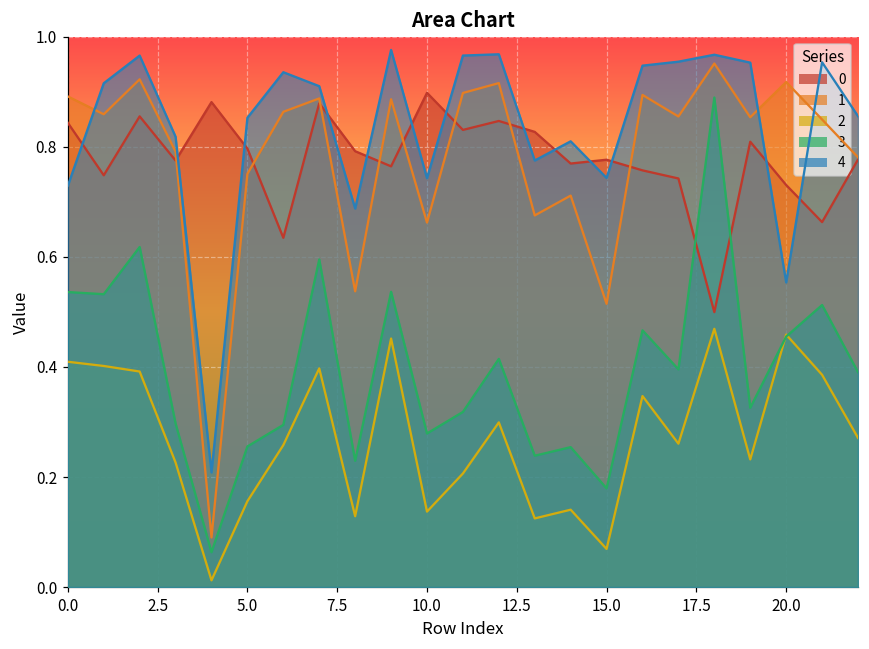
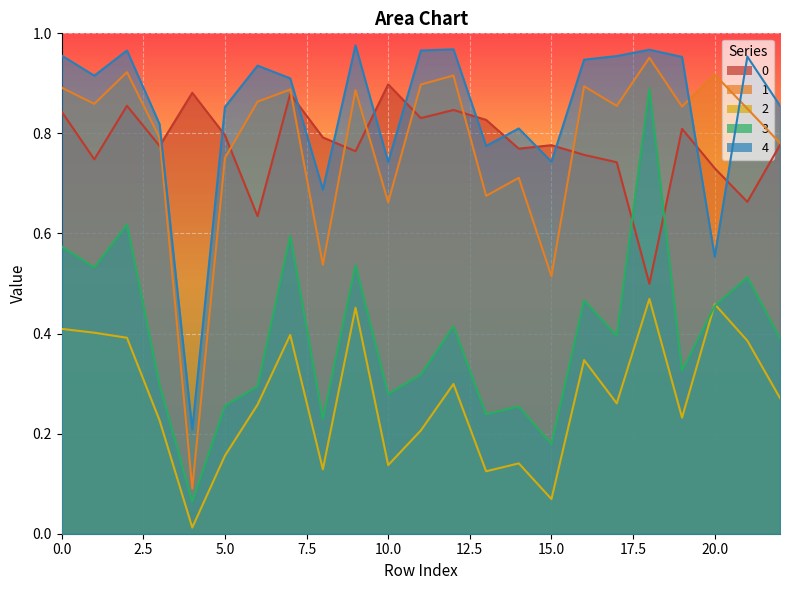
  {
    "0": {
      "0.0": 0.84,
      "5.0": 0.80,
      "10.0": 0.90,
      "15.0": 0.78,
      "20.0": 0.73
    },
    "3": {
-     "0.0": 0.54,
+     "0.0": 0.57,
      "5.0": 0.26,
      "10.0": 0.28,
      "15.0": 0.18
    },
    "4": {
-     "0.0": 0.73,
+     "0.0": 0.96,
      "5.0": 0.85,
      "10.0": 0.74,
      "15.0": 0.74,
      "20.0": 0.55
    }
  }
